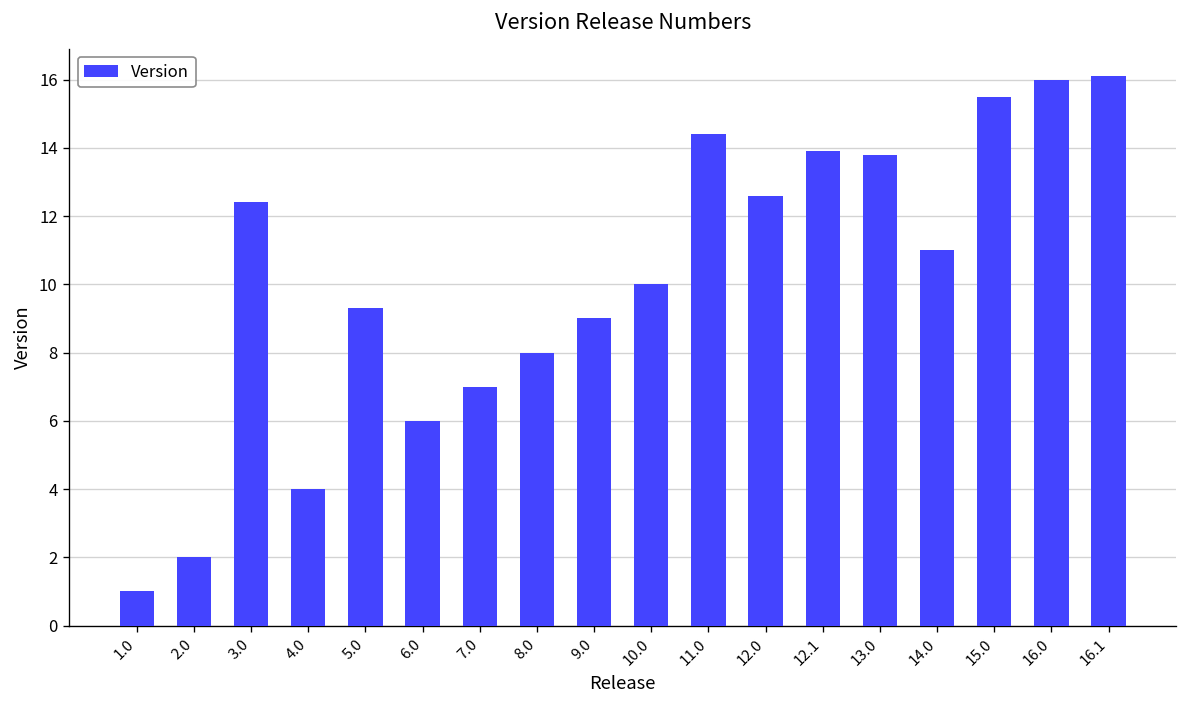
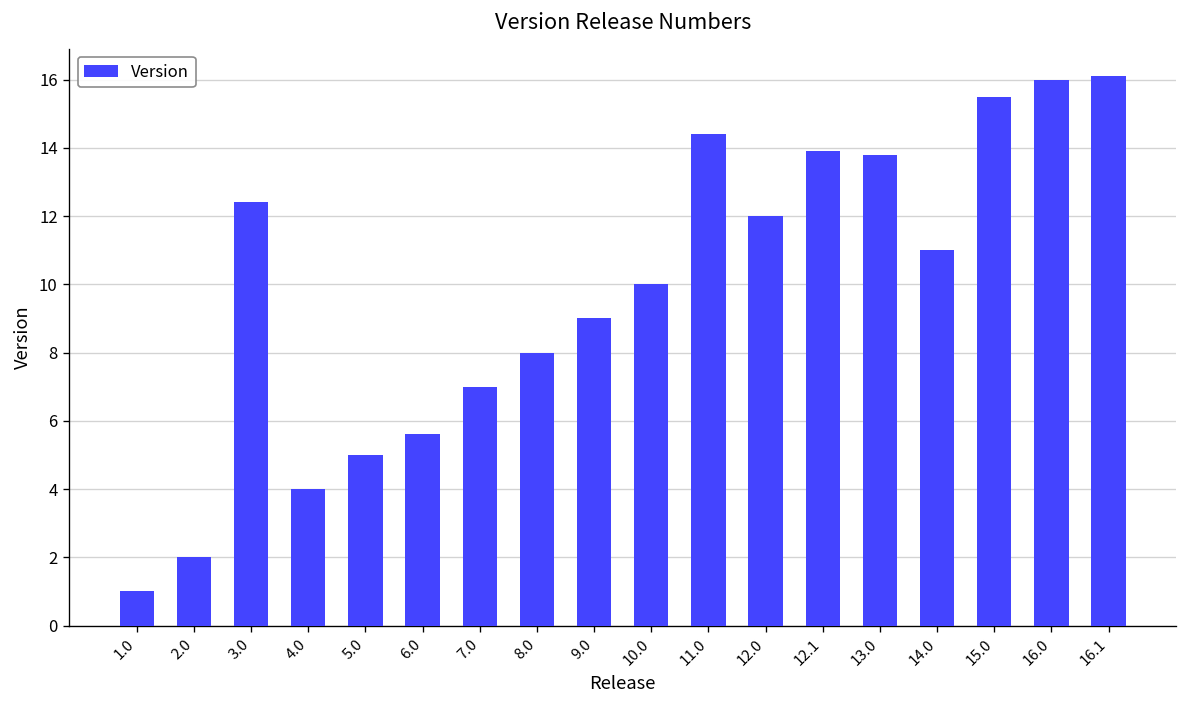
  {
    "1.0": 1.0,
    "2.0": 2.0,
    "3.0": 12.4,
    "4.0": 4.0,
-   "5.0": 9.3,
-   "6.0": 6.0,
+   "5.0": 5.0,
+   "6.0": 5.6,
    "7.0": 7.0,
    "8.0": 8.0,
    "9.0": 9.0,
    "10.0": 10.0,
    "11.0": 14.4,
-   "12.0": 12.6,
+   "12.0": 12.0,
    "12.1": 13.9,
    "13.0": 13.8,
    "14.0": 11.0,
    "15.0": 15.5,
    "16.0": 16.0,
    "16.1": 16.1
  }
